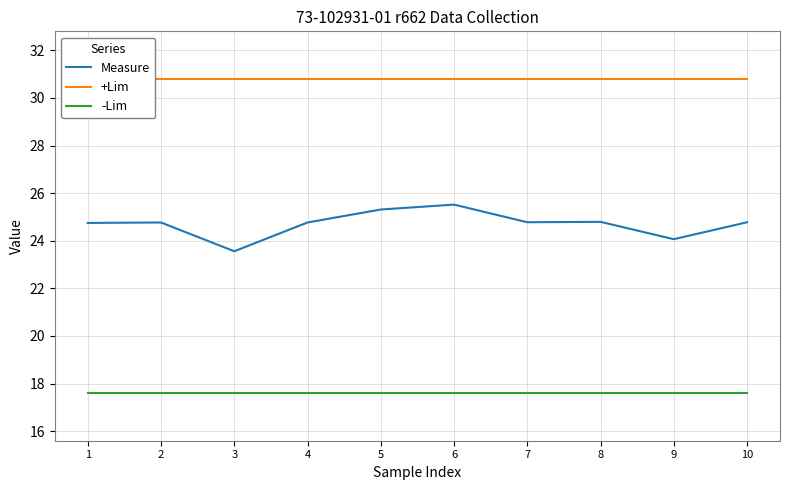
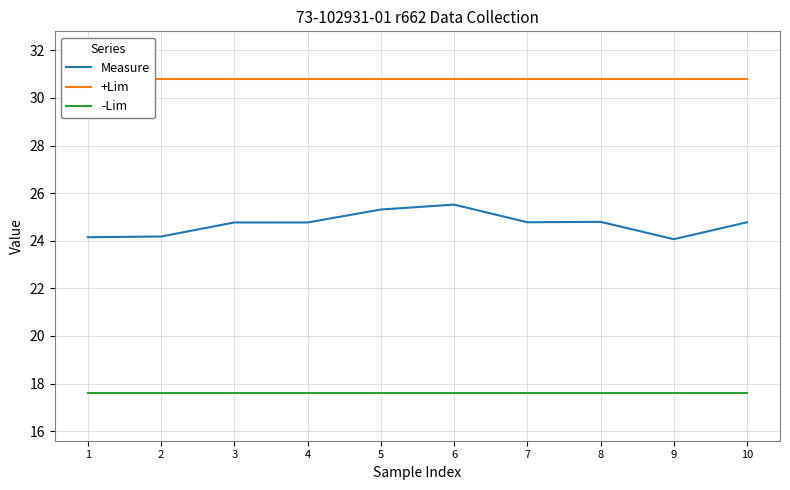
  {
    "Measure": {
-     "1": 24.8,
-     "2": 24.8,
-     "3": 23.6,
+     "1": 24.2,
+     "2": 24.2,
+     "3": 24.8,
      "4": 24.8,
      "5": 25.3,
      "6": 25.5,
      "7": 24.8,
      "8": 24.8,
      "9": 24.1,
      "10": 24.8
    },
    "+Lim": {
      "2": 30.8,
      "3": 30.8,
      "4": 30.8,
      "5": 30.8,
      "6": 30.8,
      "7": 30.8,
      "8": 30.8,
      "9": 30.8,
      "10": 30.8
    },
    "-Lim": {
      "1": 17.6,
      "2": 17.6,
      "3": 17.6,
      "4": 17.6,
      "5": 17.6,
      "6": 17.6,
      "7": 17.6,
      "8": 17.6,
      "9": 17.6,
      "10": 17.6
    }
  }
